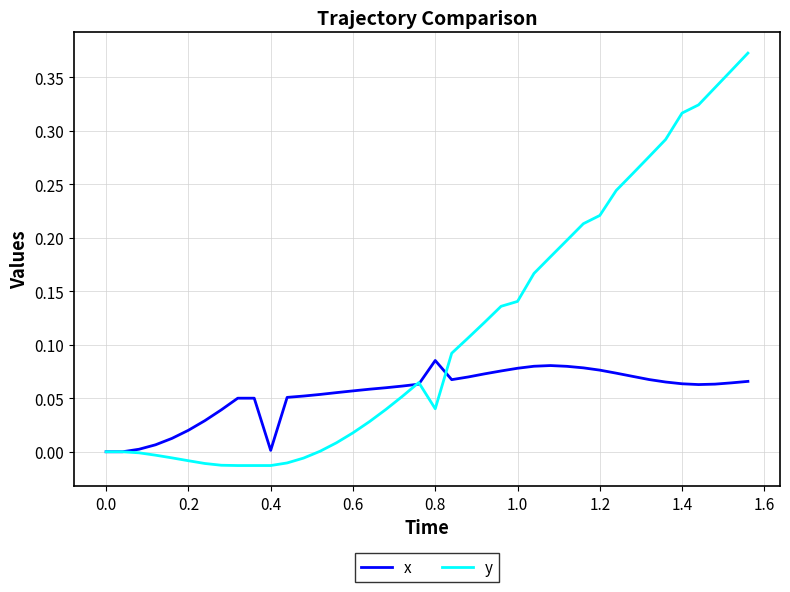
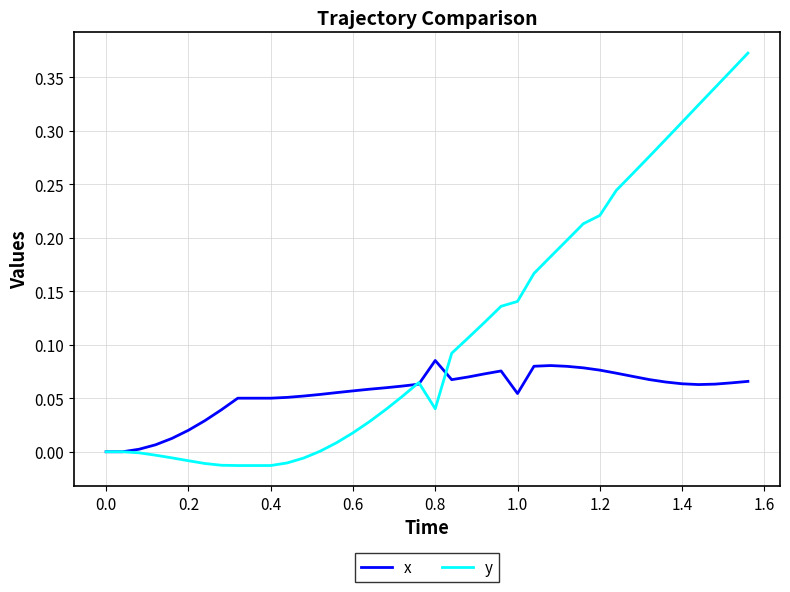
  {
    "x": {
      "0.2": 0.020,
-     "0.4": 0.001,
+     "0.4": 0.050,
      "0.6": 0.057,
      "0.8": 0.085,
-     "1.0": 0.078,
+     "1.0": 0.054,
      "1.2": 0.076,
      "1.4": 0.064
    },
    "y": {
      "0.2": -0.008,
      "0.4": -0.013,
      "0.6": 0.018,
      "0.8": 0.040,
      "1.0": 0.141,
      "1.2": 0.221,
-     "1.4": 0.317
+     "1.4": 0.308
    }
  }
